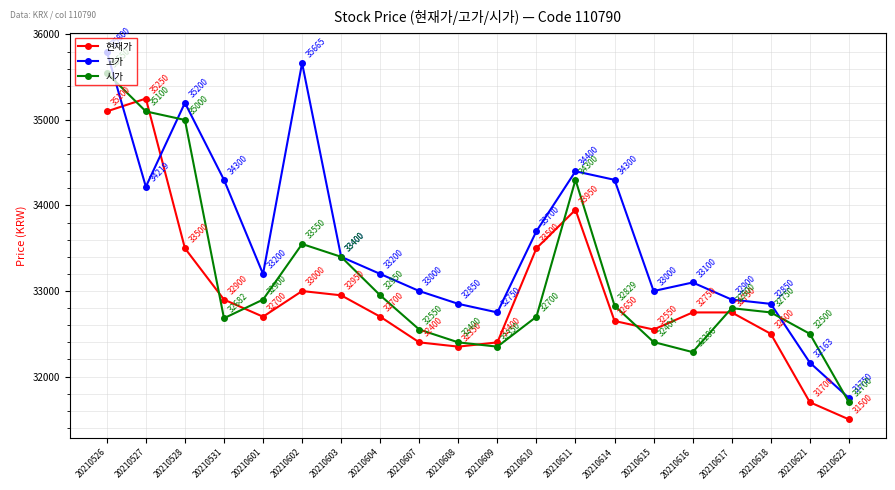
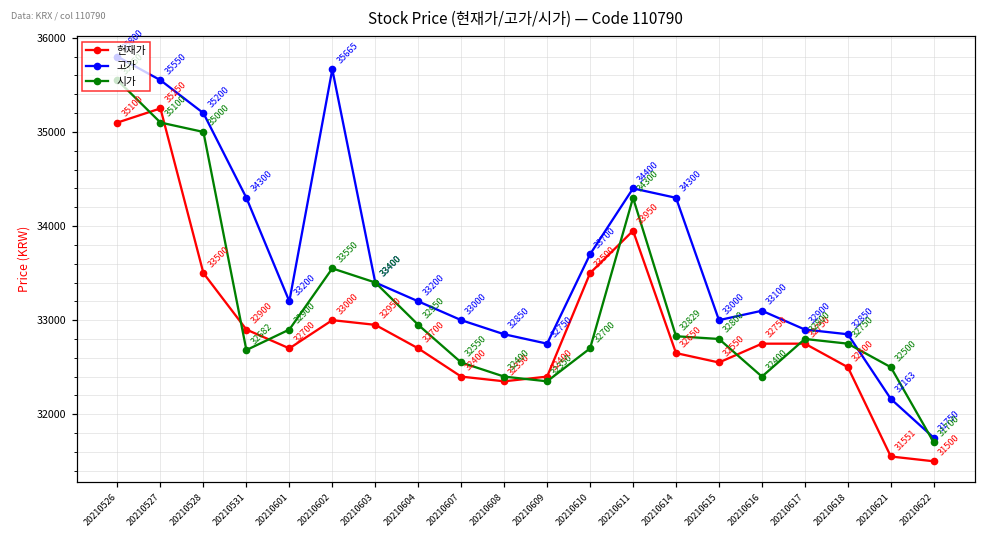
  {
    "현재가": {
      "20210528": 33500,
      "20210602": 33000,
      "20210603": 32950,
      "20210604": 32700,
      "20210611": 33950,
      "20210616": 32750,
      "20210618": 32500,
-     "20210621": 31700
+     "20210621": 31551
    },
    "고가": {
-     "20210527": 34219,
+     "20210527": 35550,
      "20210531": 34300,
      "20210601": 33200,
      "20210602": 35665,
      "20210604": 33200,
      "20210607": 33000,
      "20210608": 32850,
      "20210609": 32750,
      "20210614": 34300,
      "20210615": 33000,
      "20210616": 33100,
      "20210621": 32163
    },
    "시가": {
      "20210602": 33550,
      "20210604": 32950,
      "20210610": 32700,
-     "20210615": 32404,
-     "20210616": 32286,
+     "20210615": 32800,
+     "20210616": 32400,
      "20210621": 32500
    }
  }
